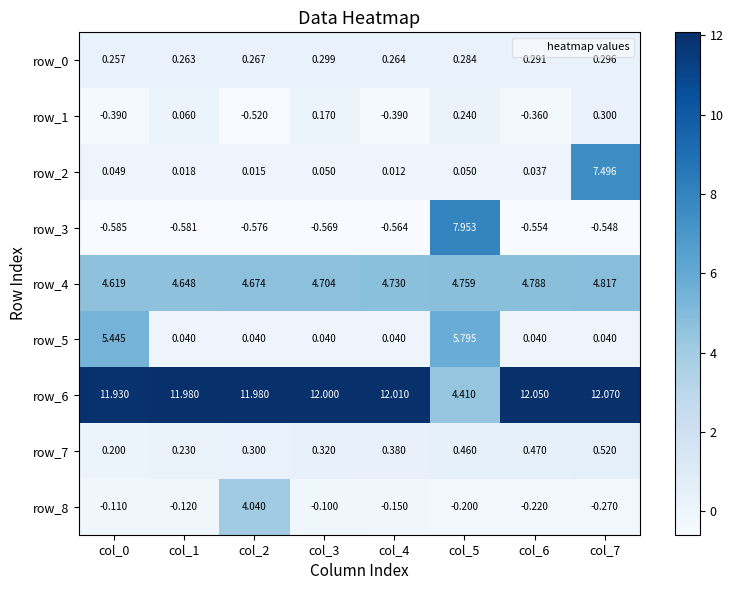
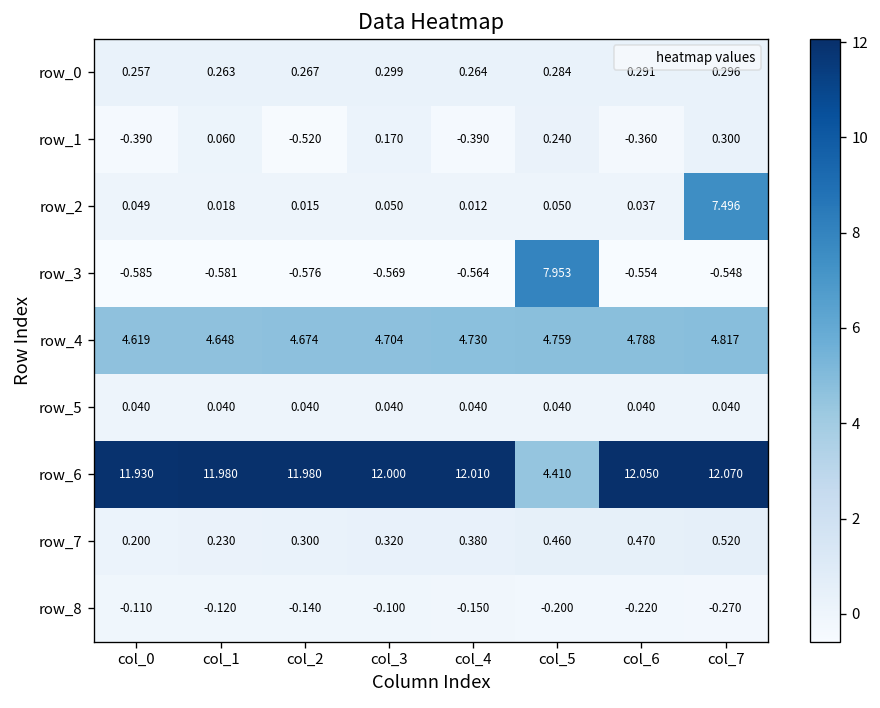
  {
    "row_0": {
      "col_0": 0.257,
      "col_1": 0.263,
      "col_2": 0.267,
      "col_3": 0.299,
      "col_4": 0.264,
      "col_5": 0.284
    },
    "row_1": {
      "col_0": -0.390,
      "col_1": 0.060,
      "col_2": -0.520,
      "col_3": 0.170,
      "col_4": -0.390,
      "col_5": 0.240,
      "col_6": -0.360,
      "col_7": 0.300
    },
    "row_2": {
      "col_0": 0.049,
      "col_1": 0.018,
      "col_2": 0.015,
      "col_3": 0.050,
      "col_4": 0.012,
      "col_5": 0.050,
      "col_6": 0.037,
      "col_7": 7.496
    },
    "row_3": {
      "col_0": -0.585,
      "col_1": -0.581,
      "col_2": -0.576,
      "col_3": -0.569,
      "col_4": -0.564,
      "col_5": 7.953,
      "col_6": -0.554,
      "col_7": -0.548
    },
    "row_4": {
      "col_0": 4.619,
      "col_1": 4.648,
      "col_2": 4.674,
      "col_3": 4.704,
      "col_4": 4.730,
      "col_5": 4.759,
      "col_6": 4.788,
      "col_7": 4.817
    },
    "row_5": {
-     "col_0": 5.445,
+     "col_0": 0.040,
      "col_1": 0.040,
      "col_2": 0.040,
      "col_3": 0.040,
      "col_4": 0.040,
-     "col_5": 5.795,
+     "col_5": 0.040,
      "col_6": 0.040,
      "col_7": 0.040
    },
    "row_6": {
      "col_0": 11.930,
      "col_1": 11.980,
      "col_2": 11.980,
      "col_3": 12.000,
      "col_4": 12.010,
      "col_5": 4.410,
      "col_6": 12.050,
      "col_7": 12.070
    },
    "row_7": {
      "col_0": 0.200,
      "col_1": 0.230,
      "col_2": 0.300,
      "col_3": 0.320,
      "col_4": 0.380,
      "col_5": 0.460,
      "col_6": 0.470,
      "col_7": 0.520
    },
    "row_8": {
      "col_0": -0.110,
      "col_1": -0.120,
-     "col_2": 4.040,
+     "col_2": -0.140,
      "col_3": -0.100,
      "col_4": -0.150,
      "col_5": -0.200,
      "col_6": -0.220,
      "col_7": -0.270
    }
  }
